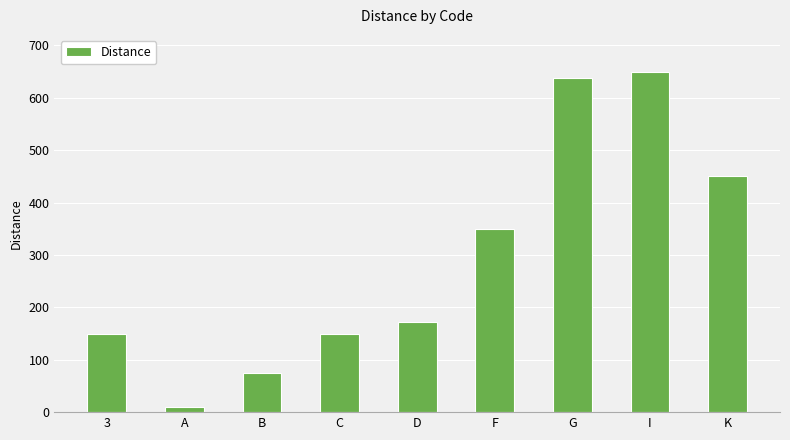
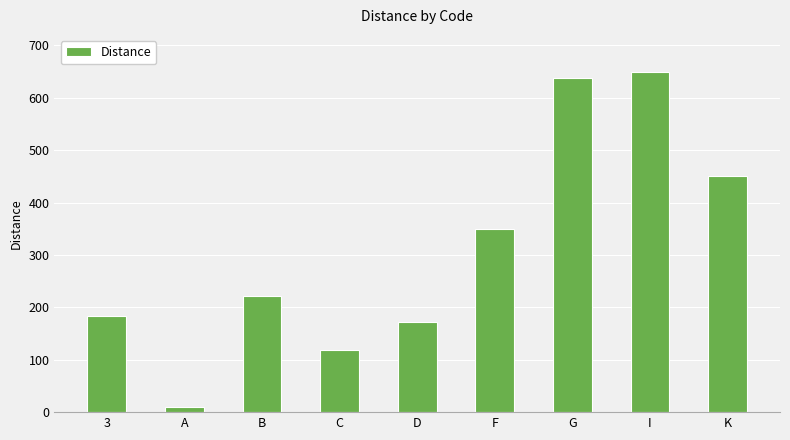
  {
-   "3": 150,
+   "3": 180,
    "A": 10,
-   "B": 80,
-   "C": 150,
+   "B": 220,
+   "C": 120,
    "D": 170,
    "F": 350,
    "G": 640,
    "I": 650,
    "K": 450
  }
